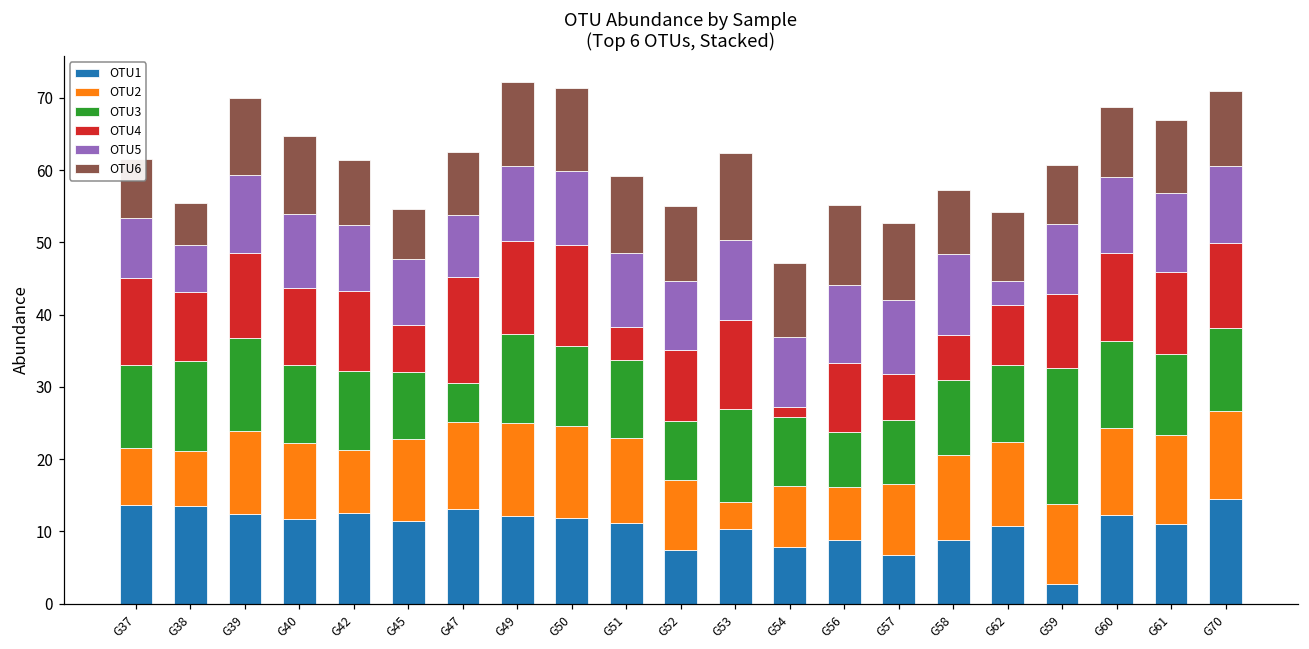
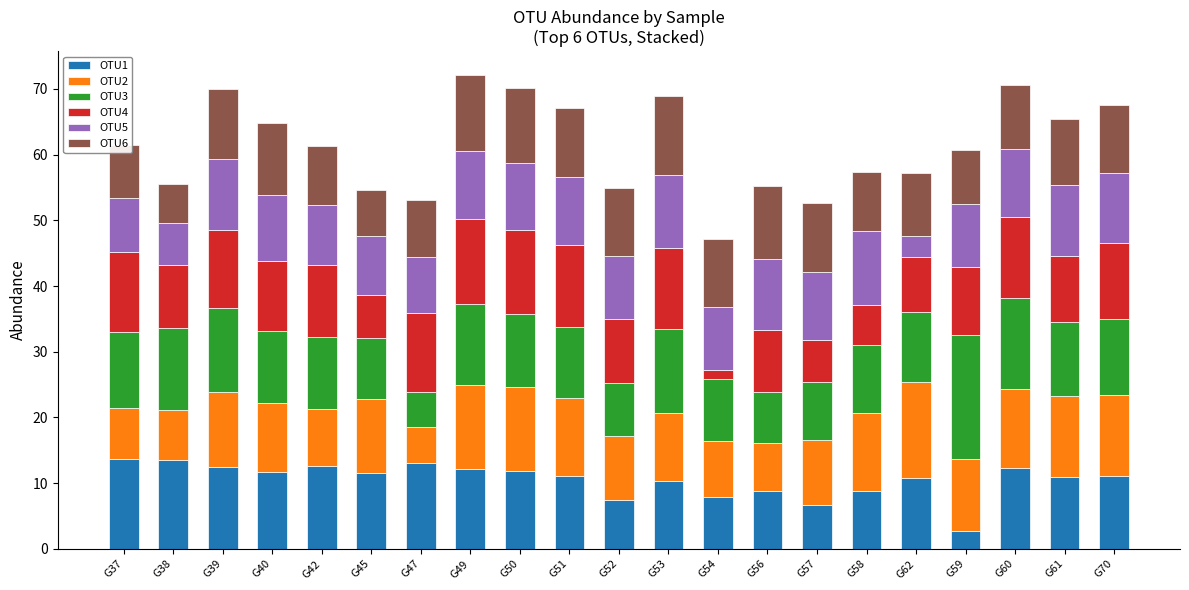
  {
    "OTU1": {
      "G37": 14,
      "G38": 13,
      "G39": 12,
      "G40": 12,
      "G42": 13,
      "G45": 12,
      "G47": 13,
      "G49": 12,
      "G50": 12,
      "G51": 11,
      "G52": 7,
      "G53": 10,
      "G54": 8,
      "G56": 9,
      "G57": 7,
      "G58": 9,
      "G62": 11,
      "G59": 3,
      "G60": 12,
      "G61": 11,
-     "G70": 14
+     "G70": 11
    },
    "OTU2": {
      "G37": 8,
      "G38": 8,
      "G39": 11,
      "G40": 11,
      "G42": 9,
      "G45": 11,
-     "G47": 12,
+     "G47": 6,
      "G49": 13,
      "G50": 13,
      "G51": 12,
      "G52": 10,
-     "G53": 4,
+     "G53": 10,
      "G54": 8,
      "G56": 7,
      "G57": 10,
      "G58": 12,
-     "G62": 11,
+     "G62": 15,
      "G59": 11,
      "G60": 12,
      "G61": 12,
      "G70": 12
    },
    "OTU3": {
      "G37": 11,
      "G38": 12,
      "G39": 13,
      "G40": 11,
      "G42": 11,
      "G45": 9,
      "G47": 5,
      "G49": 12,
      "G50": 11,
      "G51": 11,
      "G52": 8,
      "G53": 13,
      "G54": 9,
      "G56": 8,
      "G57": 9,
      "G58": 10,
      "G62": 11,
      "G59": 19,
-     "G60": 12,
+     "G60": 14,
      "G61": 11,
      "G70": 12
    },
    "OTU4": {
      "G37": 12,
      "G38": 10,
      "G39": 12,
      "G40": 11,
      "G42": 11,
      "G45": 7,
-     "G47": 15,
+     "G47": 12,
      "G49": 13,
-     "G50": 14,
-     "G51": 5,
+     "G50": 13,
+     "G51": 13,
      "G52": 10,
      "G53": 12,
      "G54": 1,
      "G56": 9,
      "G57": 6,
      "G58": 6,
      "G62": 8,
      "G59": 10,
      "G60": 12,
-     "G61": 11,
+     "G61": 10,
      "G70": 12
    },
    "OTU5": {
      "G37": 8,
      "G38": 7,
      "G39": 11,
      "G40": 10,
      "G42": 9,
      "G45": 9,
      "G47": 9,
      "G49": 10,
      "G50": 10,
      "G51": 10,
      "G52": 10,
      "G53": 11,
      "G54": 10,
      "G56": 11,
      "G57": 10,
      "G58": 11,
      "G62": 3,
      "G59": 10,
      "G60": 10,
      "G61": 11,
      "G70": 11
    },
    "OTU6": {
      "G38": 6,
      "G39": 11,
      "G40": 11,
      "G42": 9,
      "G45": 7,
      "G47": 9,
      "G49": 12,
      "G50": 11,
      "G51": 11,
      "G52": 10,
      "G53": 12,
      "G54": 10,
      "G56": 11,
      "G57": 11,
      "G58": 9,
      "G62": 10,
      "G59": 8,
      "G60": 10,
      "G61": 10,
      "G70": 10
    }
  }
